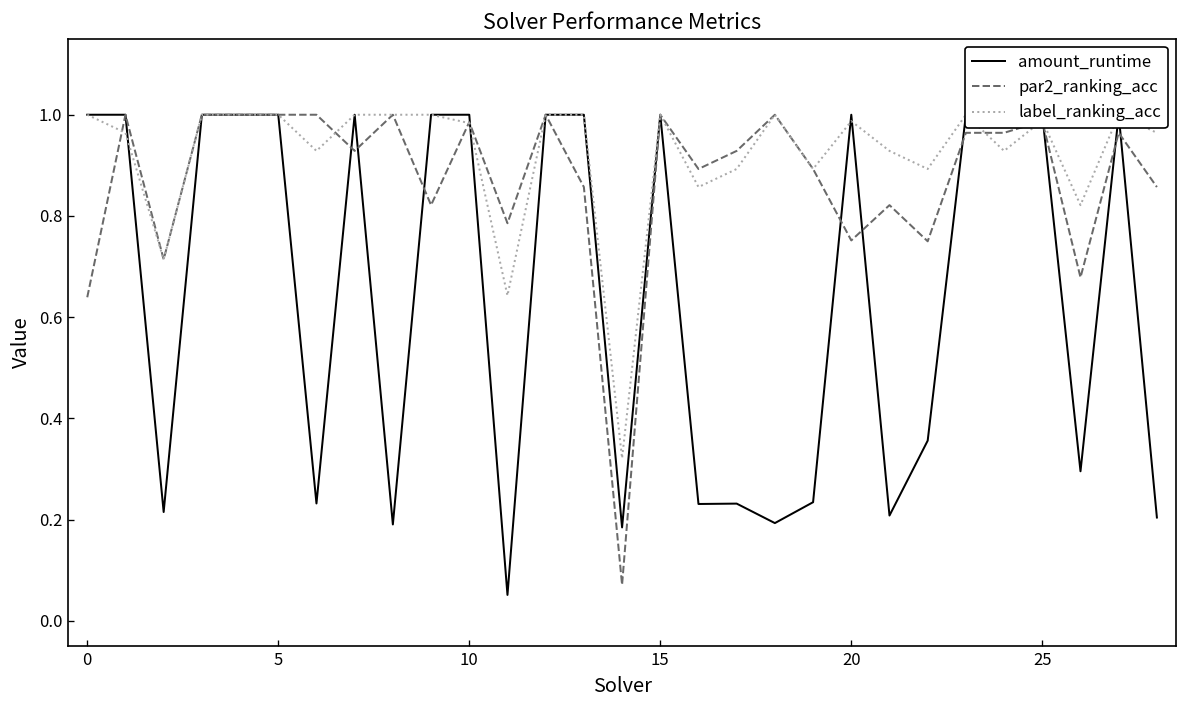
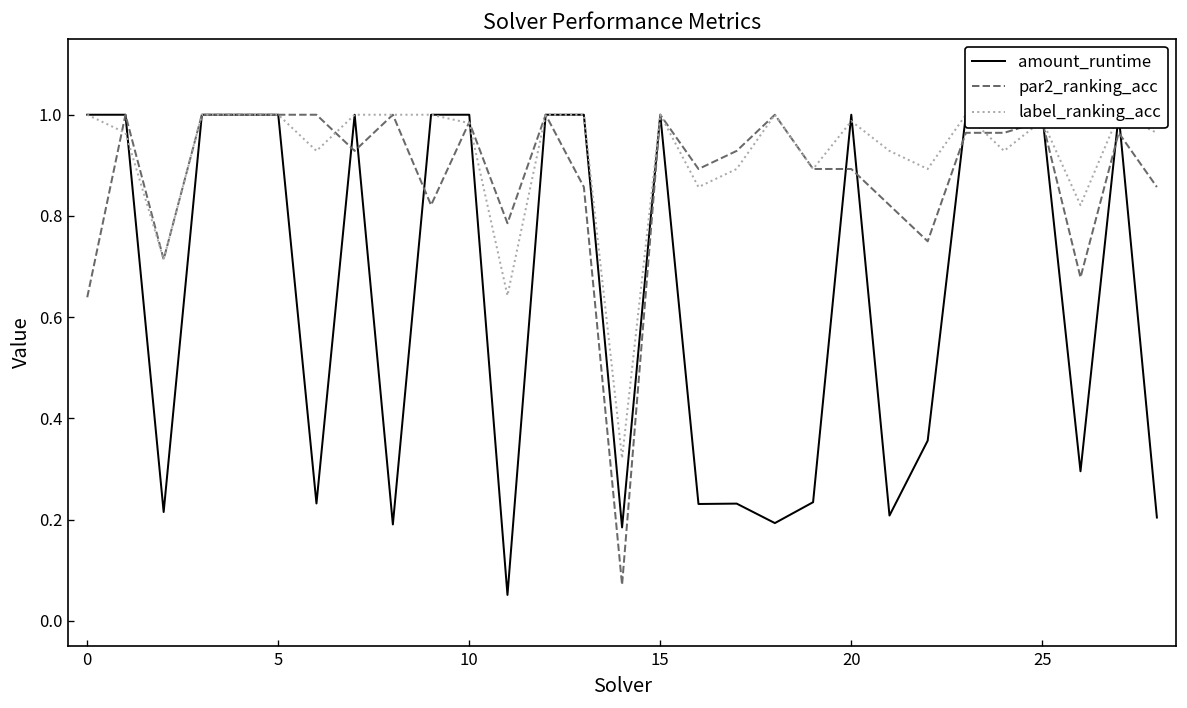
  {
    "amount_runtime": {
      "10": 1.00,
      "20": 1.00
    },
    "par2_ranking_acc": {
      "0": 0.64,
-     "20": 0.75
+     "20": 0.89
    },
    "label_ranking_acc": {
      "20": 0.99
    }
  }
